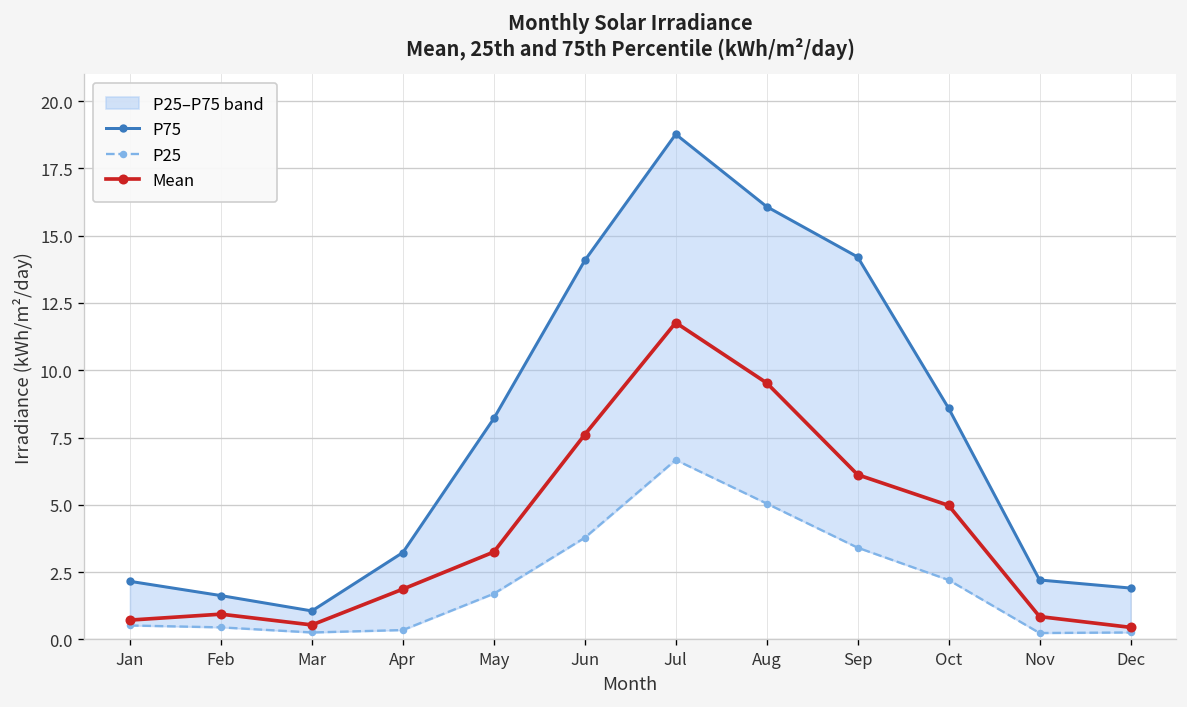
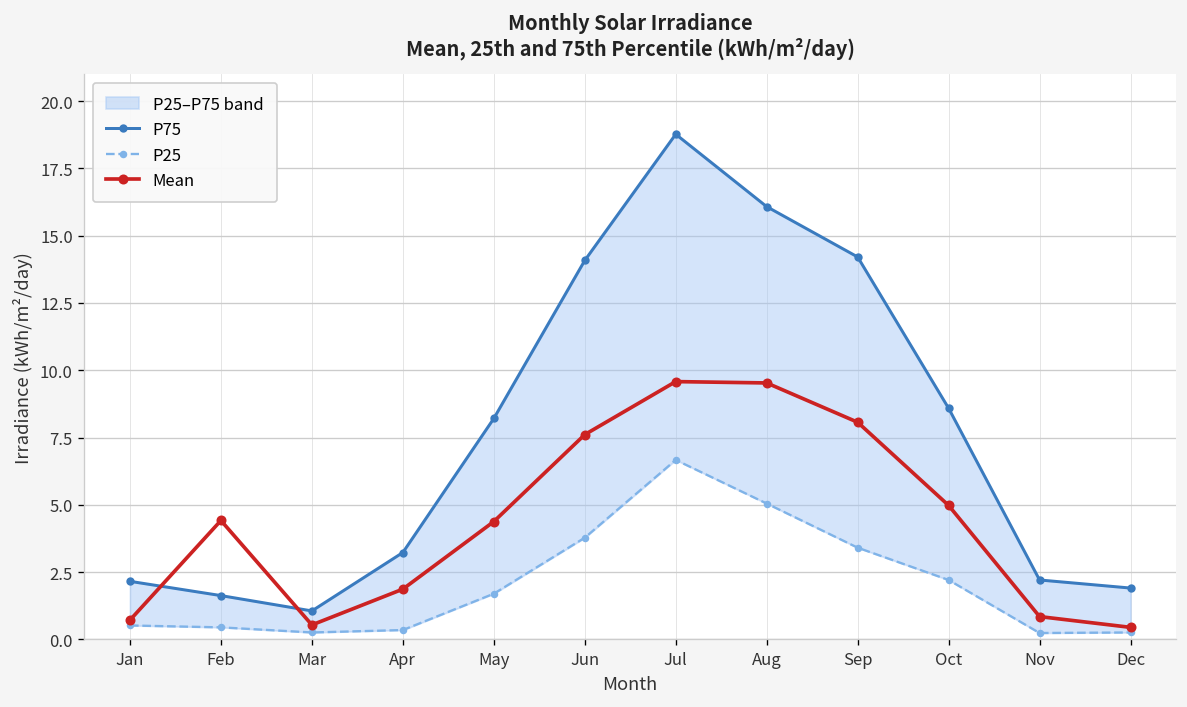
  {
    "Mean": {
      "Jan": 0.7,
-     "Feb": 0.9,
+     "Feb": 4.4,
      "Mar": 0.5,
      "Apr": 1.9,
-     "May": 3.3,
+     "May": 4.4,
      "Jun": 7.6,
-     "Jul": 11.8,
+     "Jul": 9.6,
      "Aug": 9.5,
-     "Sep": 6.1,
+     "Sep": 8.1,
      "Oct": 5.0,
      "Nov": 0.9,
      "Dec": 0.5
    }
  }
